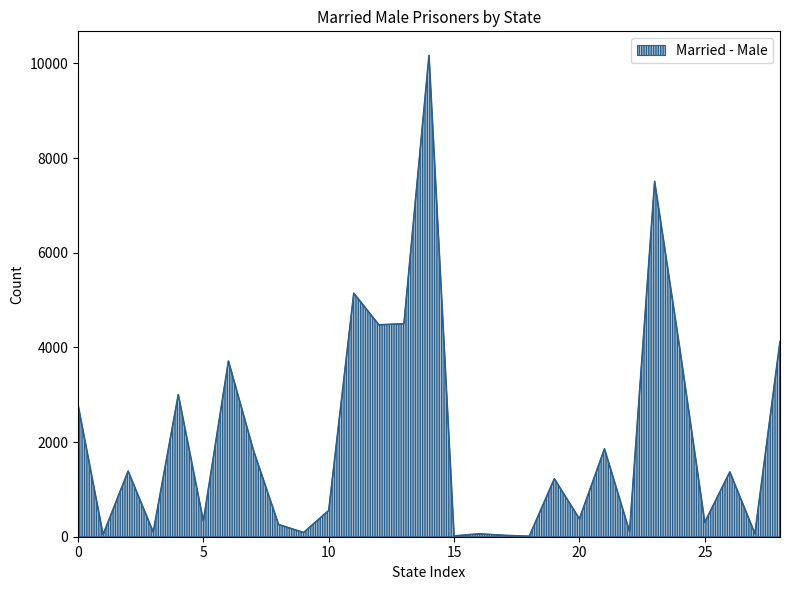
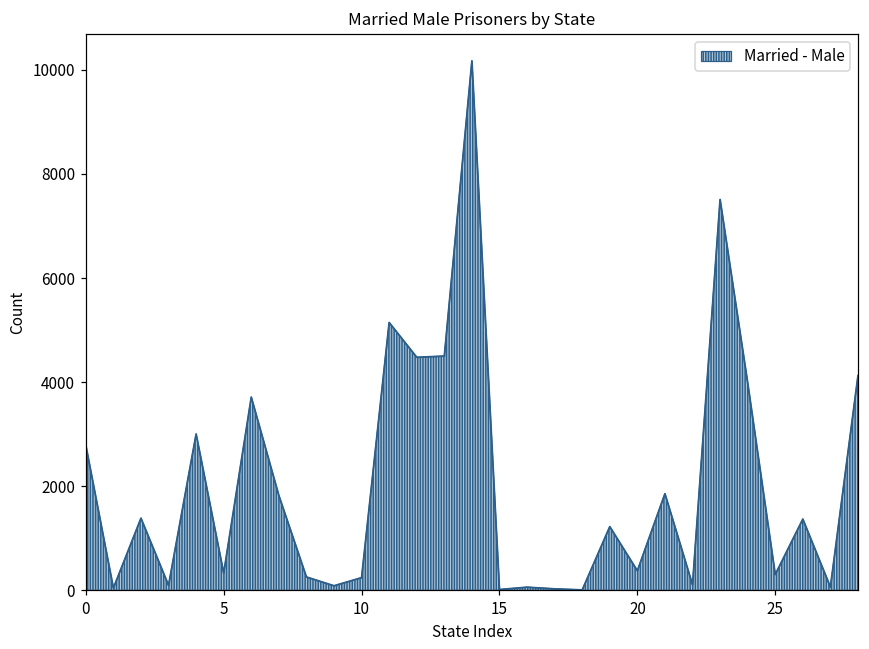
  {
    "0": 2800,
    "5": 300,
-   "10": 600,
+   "10": 200,
    "15": 0,
    "20": 400,
    "25": 300
  }
